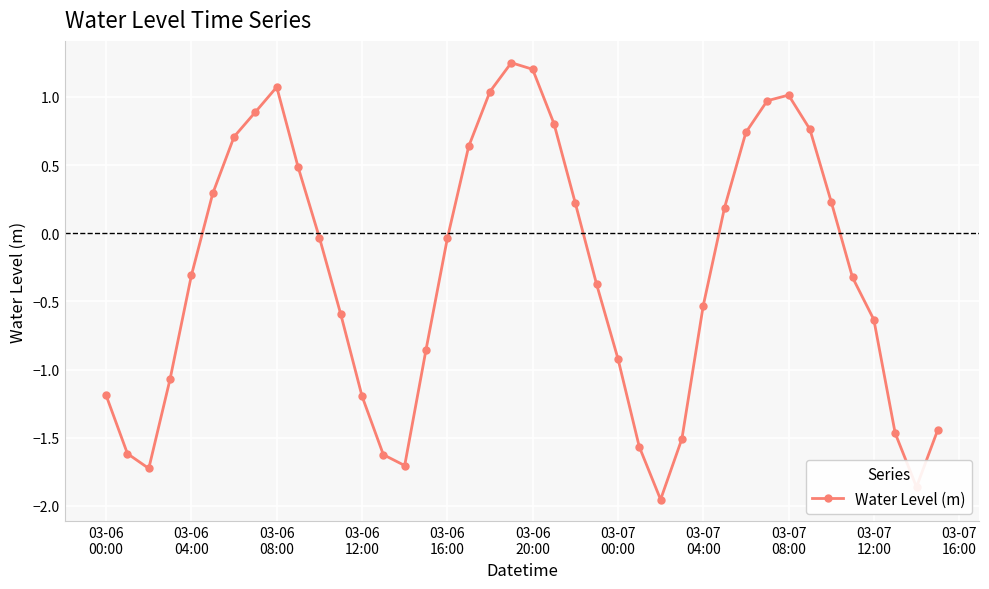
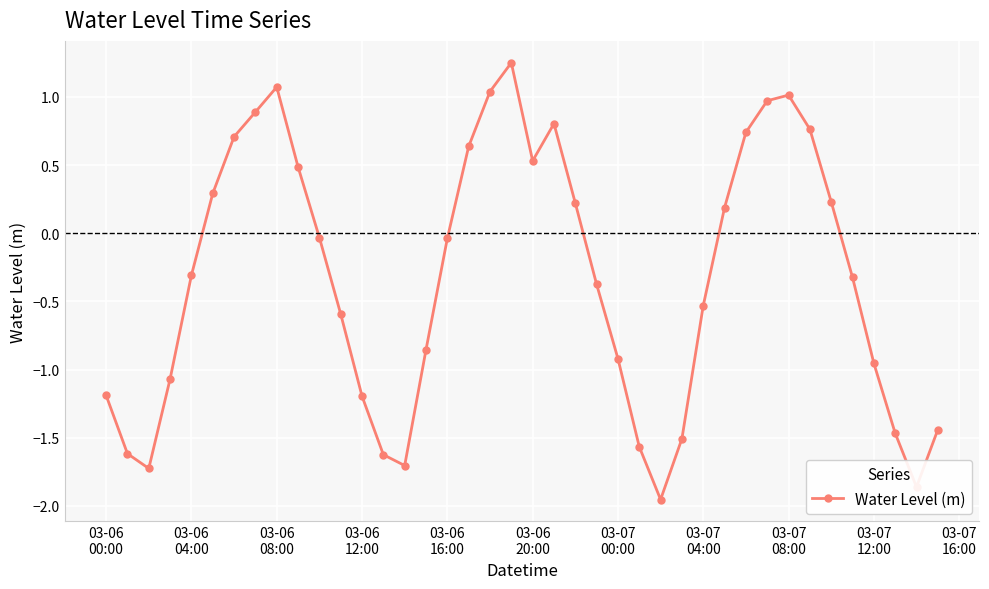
  {
    "03-06 00:00": -1.19,
    "03-06 04:00": -0.31,
    "03-06 08:00": 1.07,
    "03-06 12:00": -1.19,
    "03-06 16:00": -0.04,
-   "03-06 20:00": 1.20,
+   "03-06 20:00": 0.53,
    "03-07 00:00": -0.92,
    "03-07 04:00": -0.53,
    "03-07 08:00": 1.01,
-   "03-07 12:00": -0.63
+   "03-07 12:00": -0.95
  }
